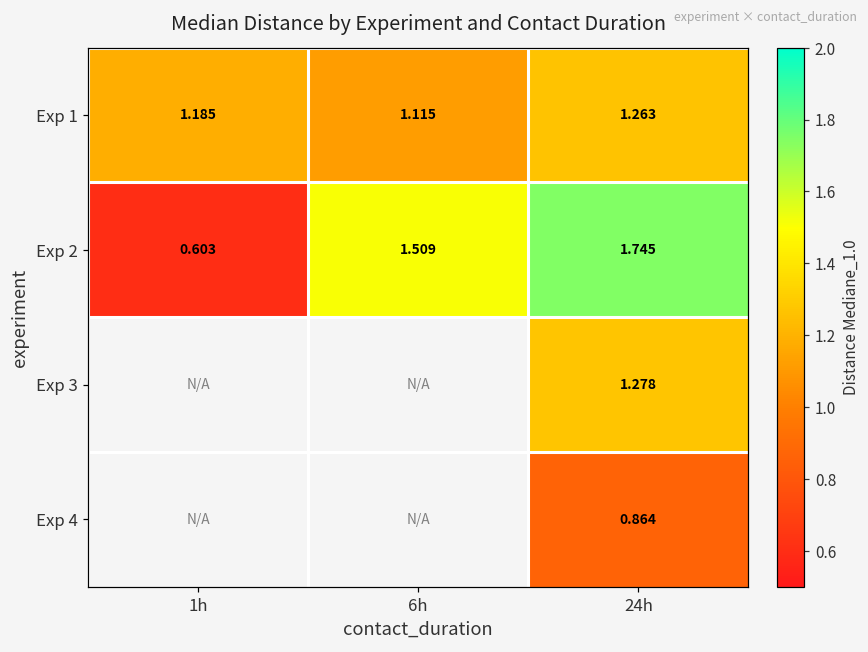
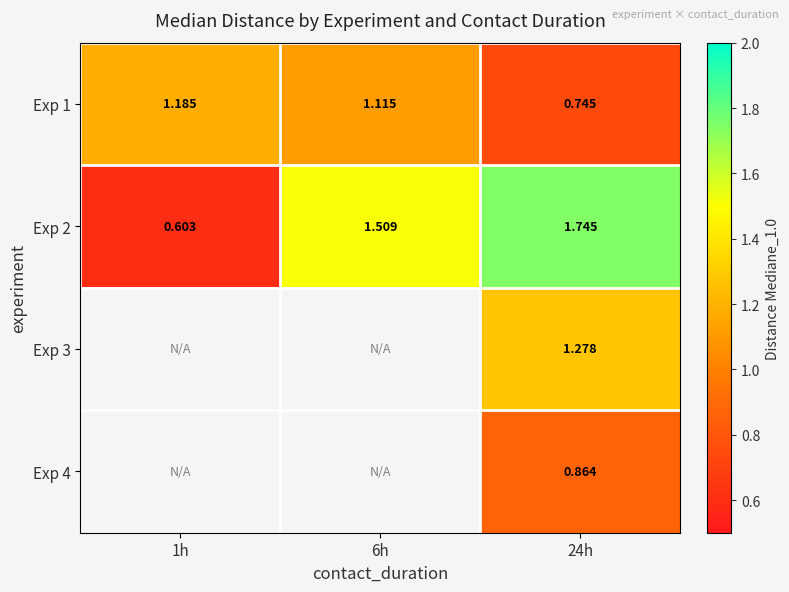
  {
    "Exp 1": {
      "1h": 1.185,
      "6h": 1.115,
-     "24h": 1.263
+     "24h": 0.745
    },
    "Exp 2": {
      "1h": 0.603,
      "6h": 1.509,
      "24h": 1.745
    },
    "Exp 3": {
      "24h": 1.278
    },
    "Exp 4": {
      "24h": 0.864
    }
  }
